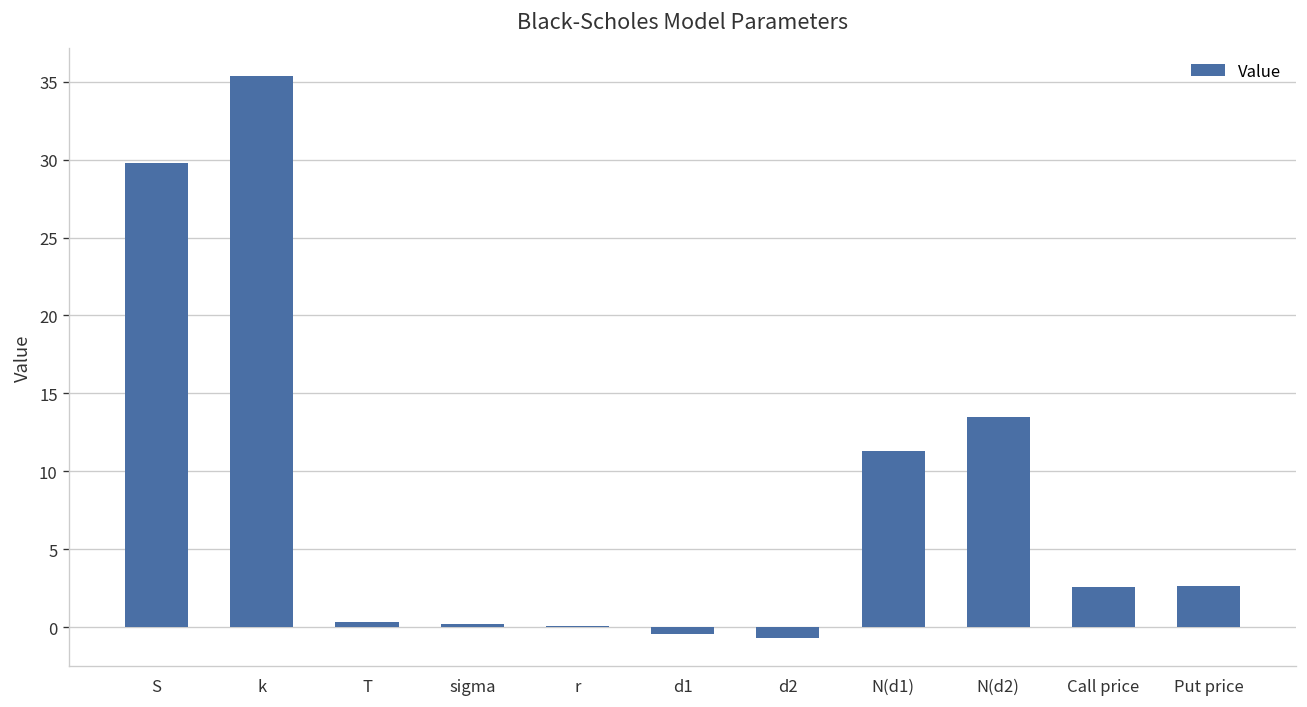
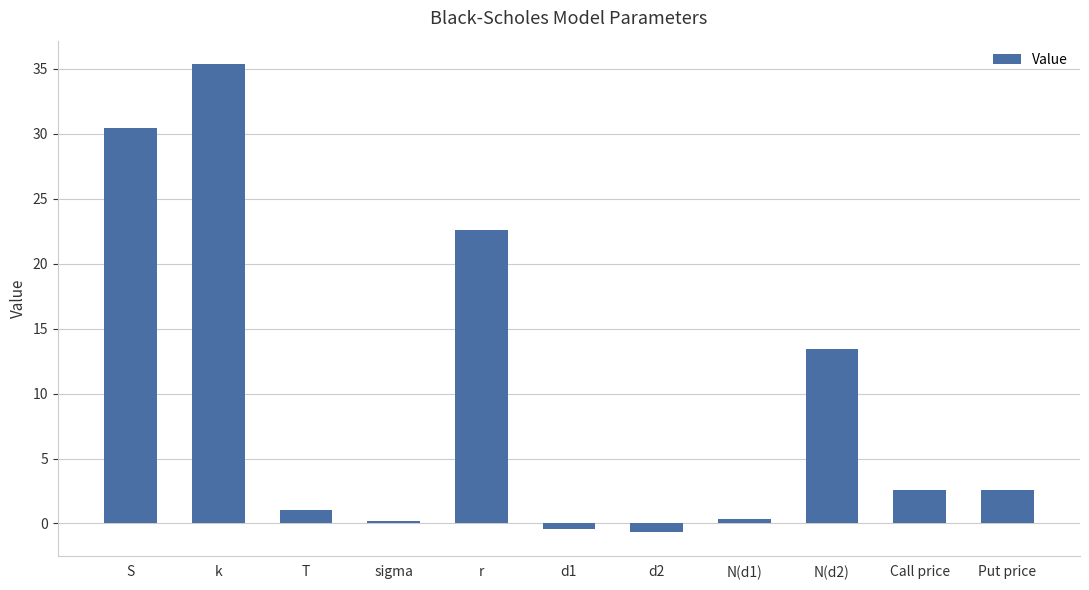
  {
-   "S": 29.8,
+   "S": 30.5,
    "k": 35.4,
-   "T": 0.3,
+   "T": 1.0,
    "sigma": 0.2,
-   "r": 0.0,
+   "r": 22.6,
    "d1": -0.5,
    "d2": -0.7,
-   "N(d1)": 11.3,
+   "N(d1)": 0.3,
    "N(d2)": 13.5,
    "Call price": 2.6,
    "Put price": 2.6
  }
